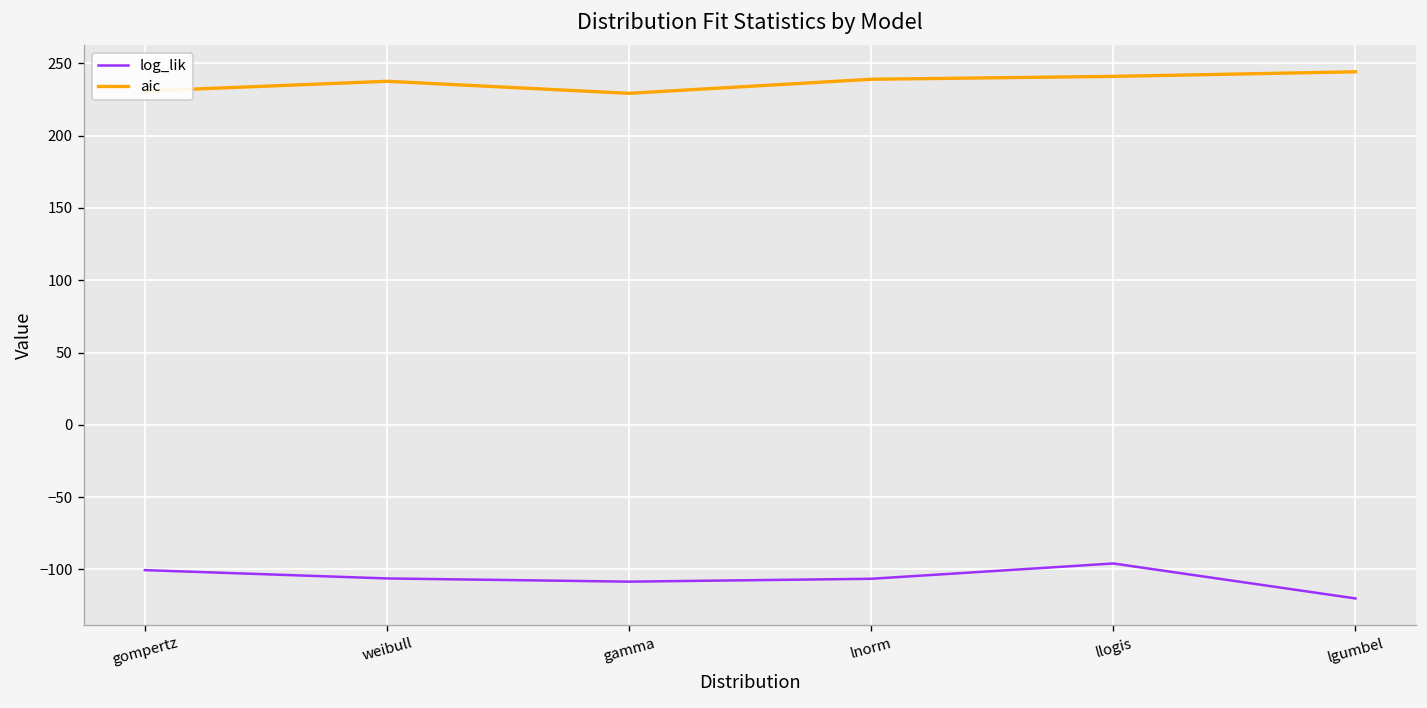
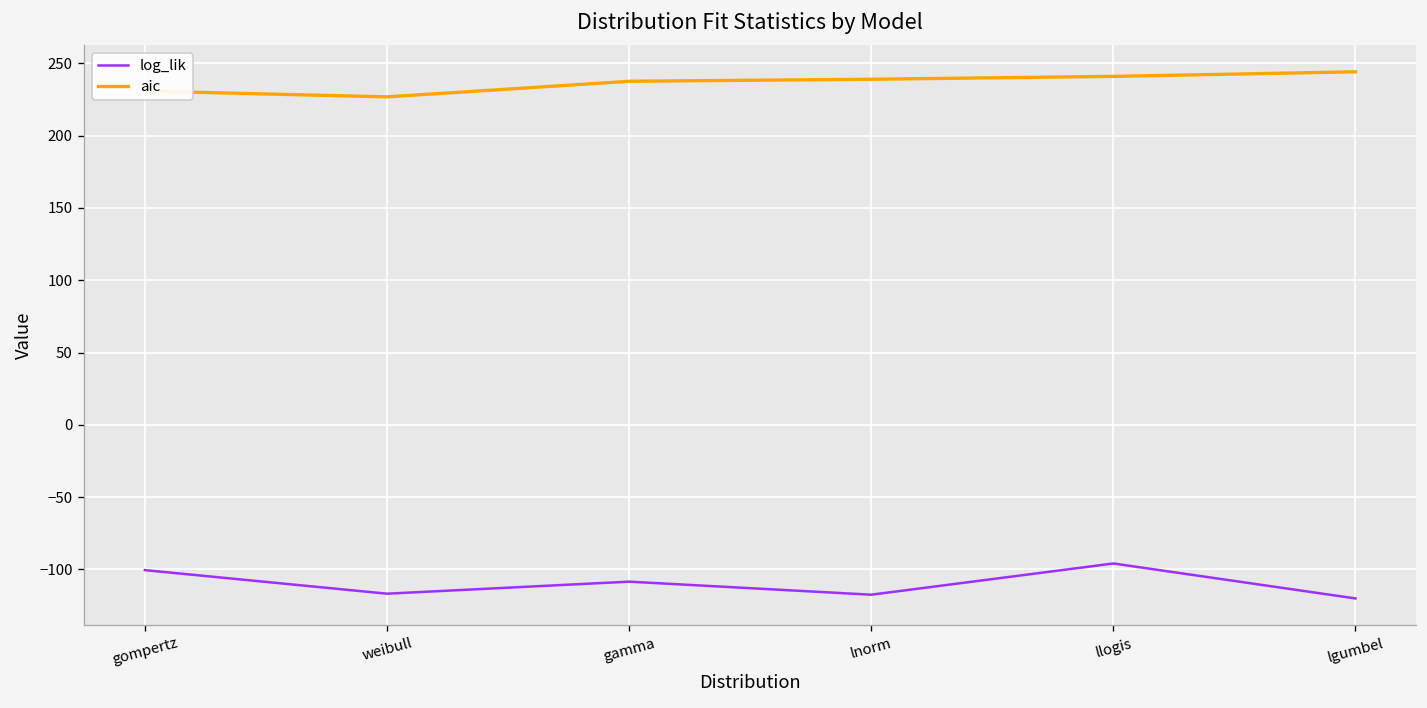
  {
    "log_lik": {
      "gompertz": -101,
-     "weibull": -106,
+     "weibull": -117,
      "gamma": -108,
-     "lnorm": -107,
+     "lnorm": -118,
      "llogis": -96,
      "lgumbel": -120
    },
    "aic": {
-     "weibull": 238,
-     "gamma": 229,
+     "weibull": 227,
+     "gamma": 238,
      "lnorm": 239,
      "llogis": 241,
      "lgumbel": 244
    }
  }
